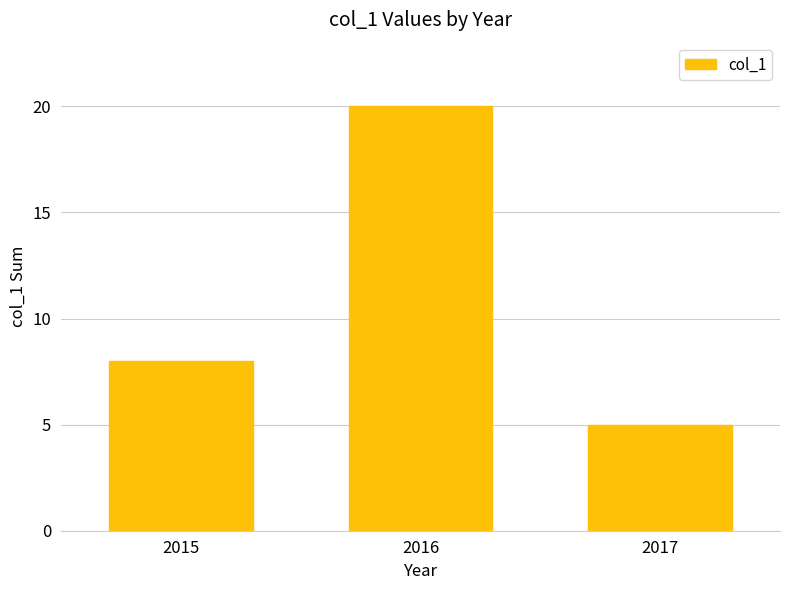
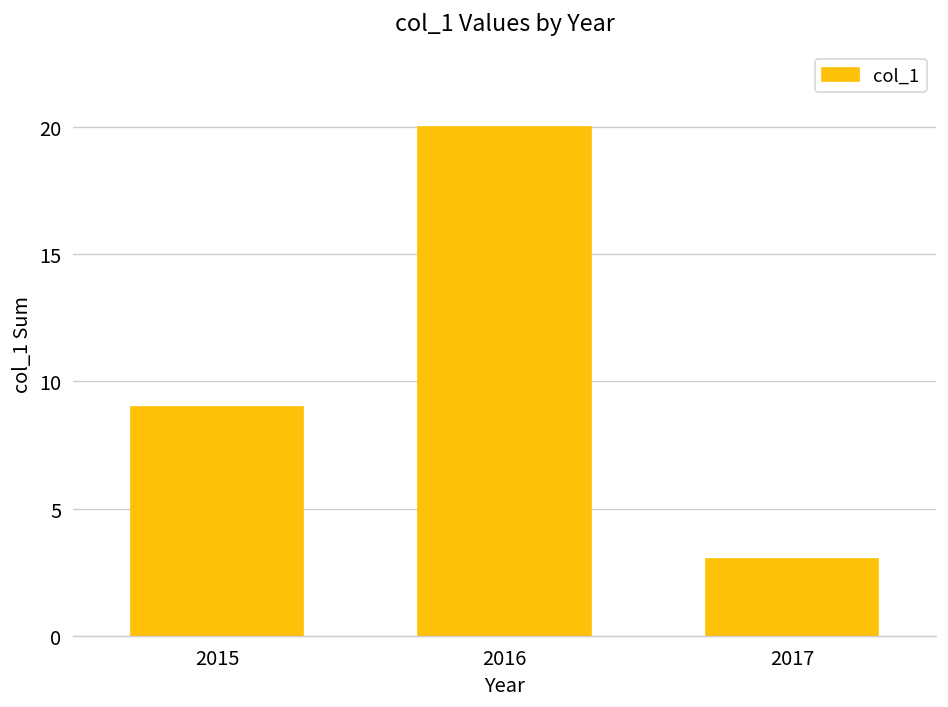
  {
-   "2015": 8,
+   "2015": 9,
    "2016": 20,
-   "2017": 5
+   "2017": 3
  }
